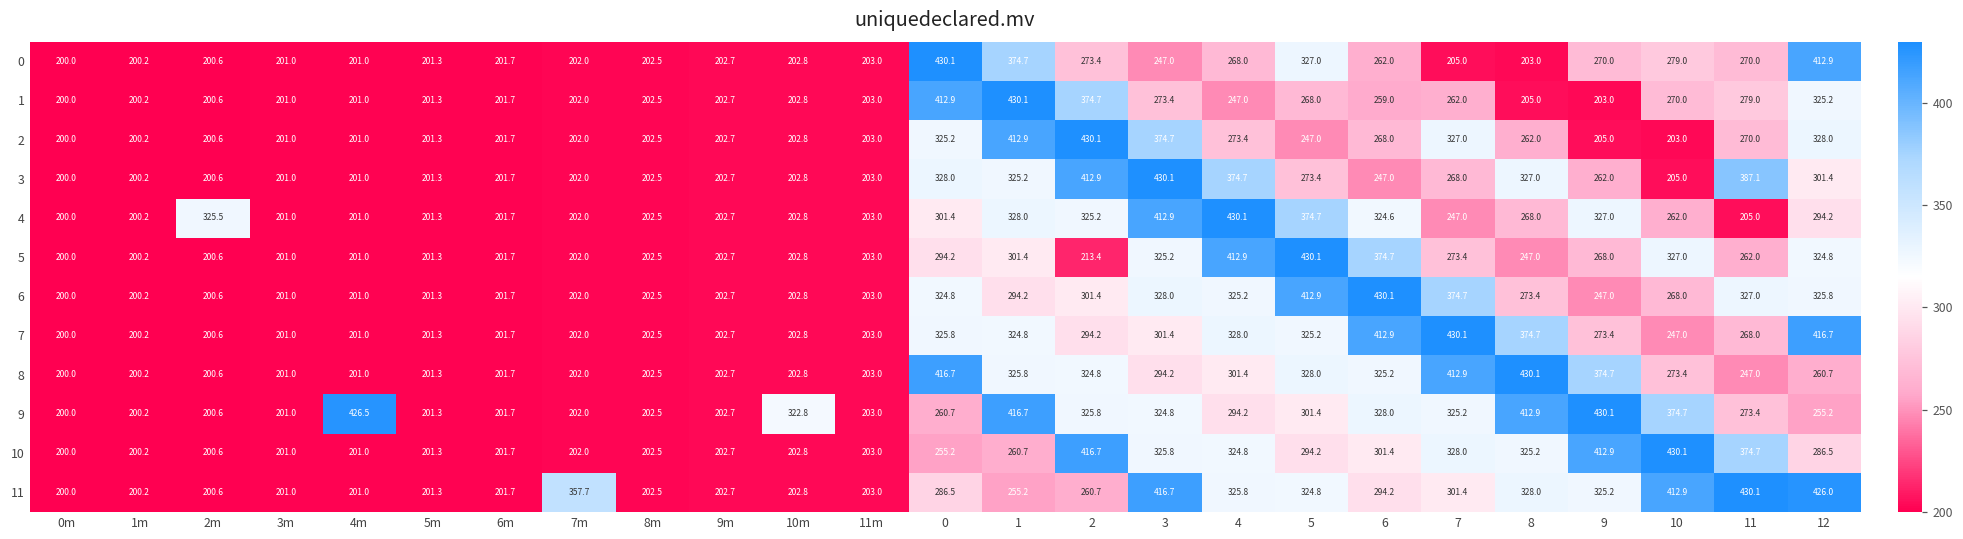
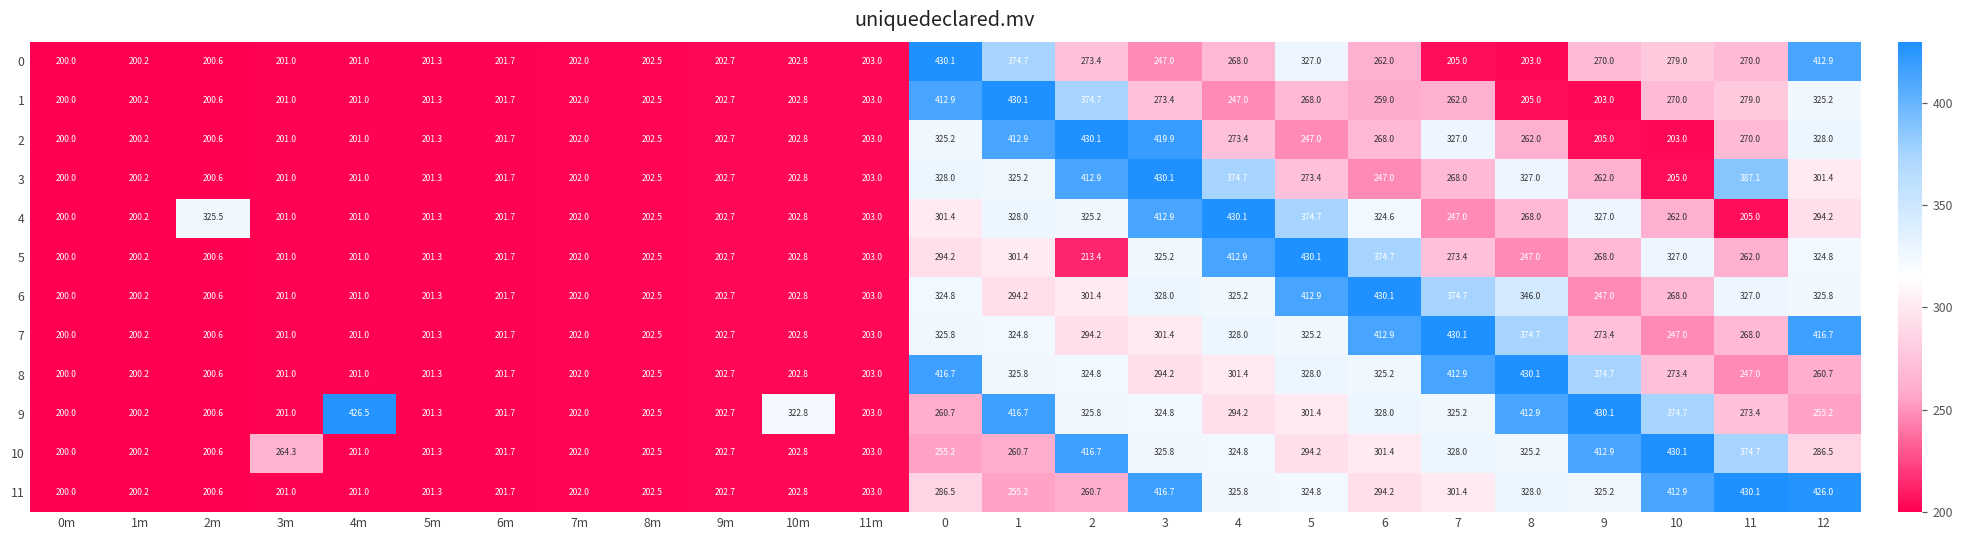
  {
    "2": {
      "0m": 200.0,
      "1m": 200.2,
      "2m": 200.6,
      "3m": 201.0,
      "4m": 201.0,
      "5m": 201.3,
      "6m": 201.7,
      "7m": 202.0,
      "8m": 202.5,
      "9m": 202.7,
      "10m": 202.8,
      "11m": 203.0,
      "0": 325.2,
      "1": 412.9,
      "2": 430.1,
-     "3": 374.7,
+     "3": 419.9,
      "4": 273.4,
      "5": 247.0,
      "6": 268.0,
      "7": 327.0,
      "8": 262.0,
      "9": 205.0,
      "10": 203.0,
      "11": 270.0,
      "12": 328.0
    },
    "6": {
      "0m": 200.0,
      "1m": 200.2,
      "2m": 200.6,
      "3m": 201.0,
      "4m": 201.0,
      "5m": 201.3,
      "6m": 201.7,
      "7m": 202.0,
      "8m": 202.5,
      "9m": 202.7,
      "10m": 202.8,
      "11m": 203.0,
      "0": 324.8,
      "1": 294.2,
      "2": 301.4,
      "3": 328.0,
      "4": 325.2,
      "5": 412.9,
      "6": 430.1,
      "7": 374.7,
-     "8": 273.4,
+     "8": 346.0,
      "9": 247.0,
      "10": 268.0,
      "11": 327.0,
      "12": 325.8
    },
    "10": {
      "0m": 200.0,
      "1m": 200.2,
      "2m": 200.6,
-     "3m": 201.0,
+     "3m": 264.3,
      "4m": 201.0,
      "5m": 201.3,
      "6m": 201.7,
      "7m": 202.0,
      "8m": 202.5,
      "9m": 202.7,
      "10m": 202.8,
      "11m": 203.0,
      "0": 255.2,
      "1": 260.7,
      "2": 416.7,
      "3": 325.8,
      "4": 324.8,
      "5": 294.2,
      "6": 301.4,
      "7": 328.0,
      "8": 325.2,
      "9": 412.9,
      "10": 430.1,
      "11": 374.7,
      "12": 286.5
    },
    "11": {
      "0m": 200.0,
      "1m": 200.2,
      "2m": 200.6,
      "3m": 201.0,
      "4m": 201.0,
      "5m": 201.3,
      "6m": 201.7,
-     "7m": 357.7,
+     "7m": 202.0,
      "8m": 202.5,
      "9m": 202.7,
      "10m": 202.8,
      "11m": 203.0,
      "0": 286.5,
      "1": 255.2,
      "2": 260.7,
      "3": 416.7,
      "4": 325.8,
      "5": 324.8,
      "6": 294.2,
      "7": 301.4,
      "8": 328.0,
      "9": 325.2,
      "10": 412.9,
      "11": 430.1,
      "12": 426.0
    }
  }
